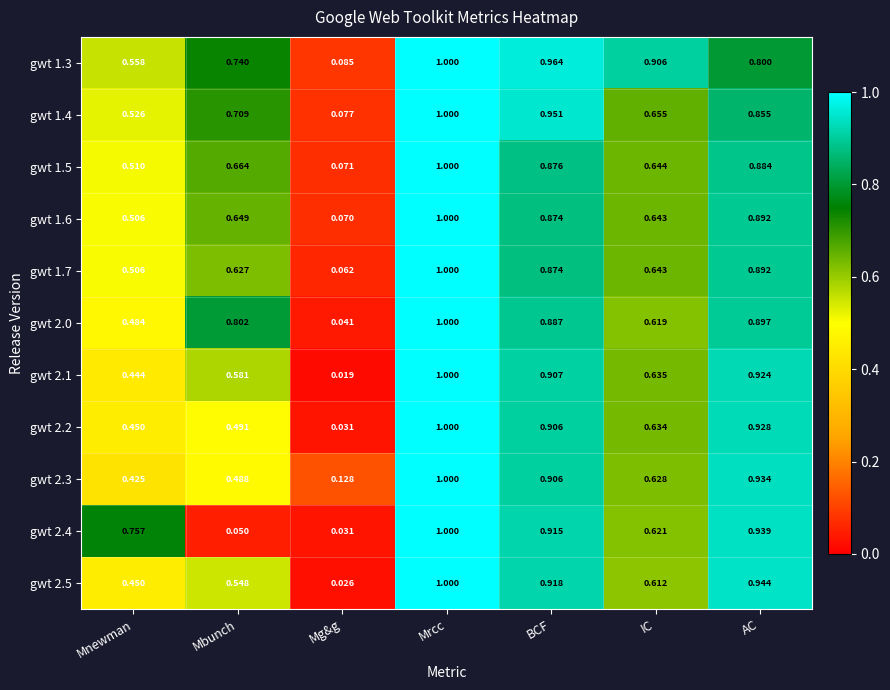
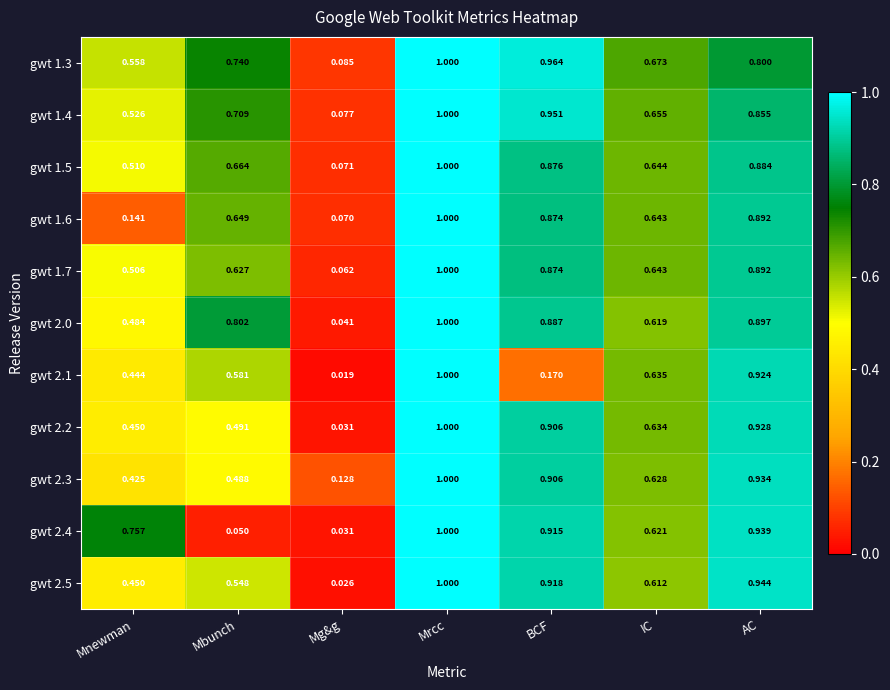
  {
    "gwt 1.3": {
      "Mnewman": 0.558,
      "Mbunch": 0.740,
      "Mg&g": 0.085,
      "Mrcc": 1.000,
      "BCF": 0.964,
-     "IC": 0.906,
+     "IC": 0.673,
      "AC": 0.800
    },
    "gwt 1.4": {
      "Mnewman": 0.526,
      "Mbunch": 0.709,
      "Mg&g": 0.077,
      "Mrcc": 1.000,
      "BCF": 0.951,
      "IC": 0.655,
      "AC": 0.855
    },
    "gwt 1.5": {
      "Mnewman": 0.510,
      "Mbunch": 0.664,
      "Mg&g": 0.071,
      "Mrcc": 1.000,
      "BCF": 0.876,
      "IC": 0.644,
      "AC": 0.884
    },
    "gwt 1.6": {
-     "Mnewman": 0.506,
+     "Mnewman": 0.141,
      "Mbunch": 0.649,
      "Mg&g": 0.070,
      "Mrcc": 1.000,
      "BCF": 0.874,
      "IC": 0.643,
      "AC": 0.892
    },
    "gwt 1.7": {
      "Mnewman": 0.506,
      "Mbunch": 0.627,
      "Mg&g": 0.062,
      "Mrcc": 1.000,
      "BCF": 0.874,
      "IC": 0.643,
      "AC": 0.892
    },
    "gwt 2.0": {
      "Mnewman": 0.484,
      "Mbunch": 0.802,
      "Mg&g": 0.041,
      "Mrcc": 1.000,
      "BCF": 0.887,
      "IC": 0.619,
      "AC": 0.897
    },
    "gwt 2.1": {
      "Mnewman": 0.444,
      "Mbunch": 0.581,
      "Mg&g": 0.019,
      "Mrcc": 1.000,
-     "BCF": 0.907,
+     "BCF": 0.170,
      "IC": 0.635,
      "AC": 0.924
    },
    "gwt 2.2": {
      "Mnewman": 0.450,
      "Mbunch": 0.491,
      "Mg&g": 0.031,
      "Mrcc": 1.000,
      "BCF": 0.906,
      "IC": 0.634,
      "AC": 0.928
    },
    "gwt 2.3": {
      "Mnewman": 0.425,
      "Mbunch": 0.488,
      "Mg&g": 0.128,
      "Mrcc": 1.000,
      "BCF": 0.906,
      "IC": 0.628,
      "AC": 0.934
    },
    "gwt 2.4": {
      "Mnewman": 0.757,
      "Mbunch": 0.050,
      "Mg&g": 0.031,
      "Mrcc": 1.000,
      "BCF": 0.915,
      "IC": 0.621,
      "AC": 0.939
    },
    "gwt 2.5": {
      "Mnewman": 0.450,
      "Mbunch": 0.548,
      "Mg&g": 0.026,
      "Mrcc": 1.000,
      "BCF": 0.918,
      "IC": 0.612,
      "AC": 0.944
    }
  }
